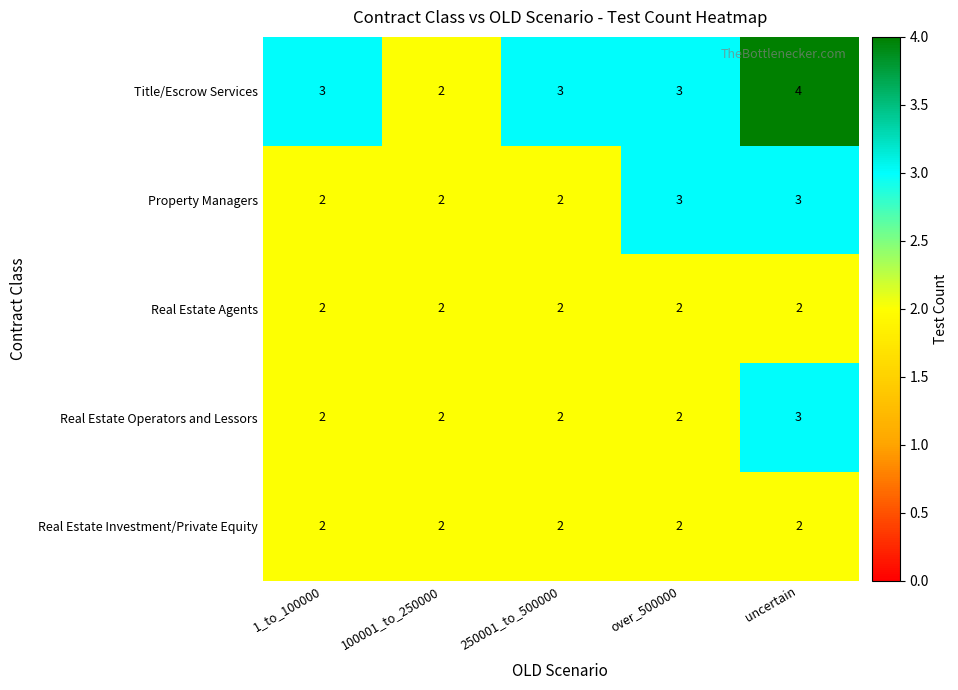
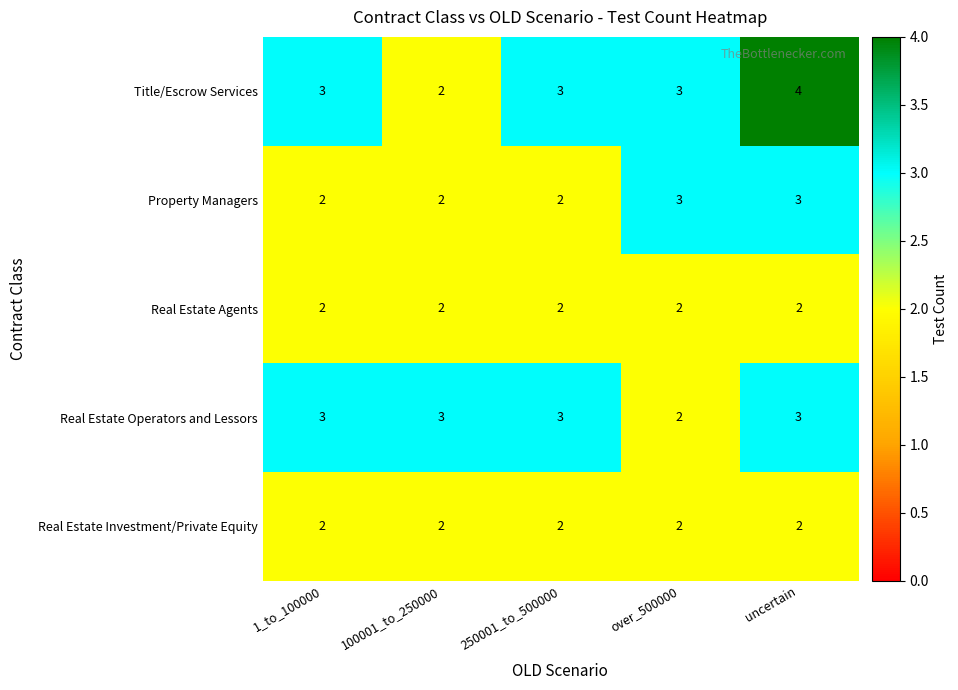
  {
    "Title/Escrow Services": {
      "1_to_100000": 3,
      "100001_to_250000": 2,
      "250001_to_500000": 3,
      "over_500000": 3
    },
    "Property Managers": {
      "1_to_100000": 2,
      "100001_to_250000": 2,
      "250001_to_500000": 2,
      "over_500000": 3,
      "uncertain": 3
    },
    "Real Estate Agents": {
      "1_to_100000": 2,
      "100001_to_250000": 2,
      "250001_to_500000": 2,
      "over_500000": 2,
      "uncertain": 2
    },
    "Real Estate Operators and Lessors": {
-     "1_to_100000": 2,
-     "100001_to_250000": 2,
-     "250001_to_500000": 2,
+     "1_to_100000": 3,
+     "100001_to_250000": 3,
+     "250001_to_500000": 3,
      "over_500000": 2,
      "uncertain": 3
    },
    "Real Estate Investment/Private Equity": {
      "1_to_100000": 2,
      "100001_to_250000": 2,
      "250001_to_500000": 2,
      "over_500000": 2,
      "uncertain": 2
    }
  }
